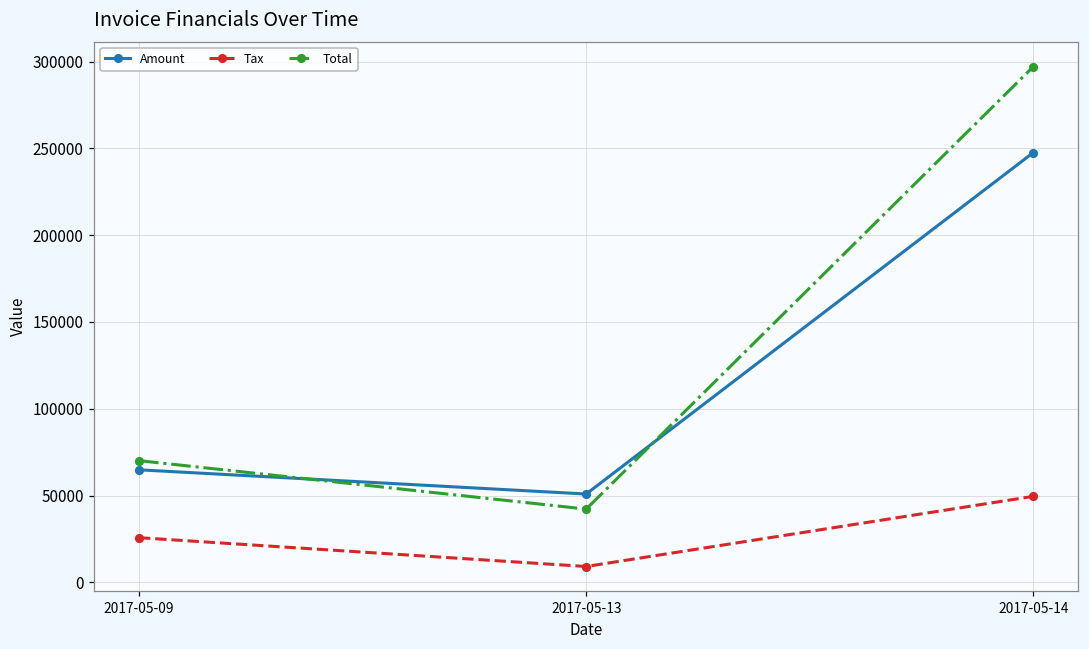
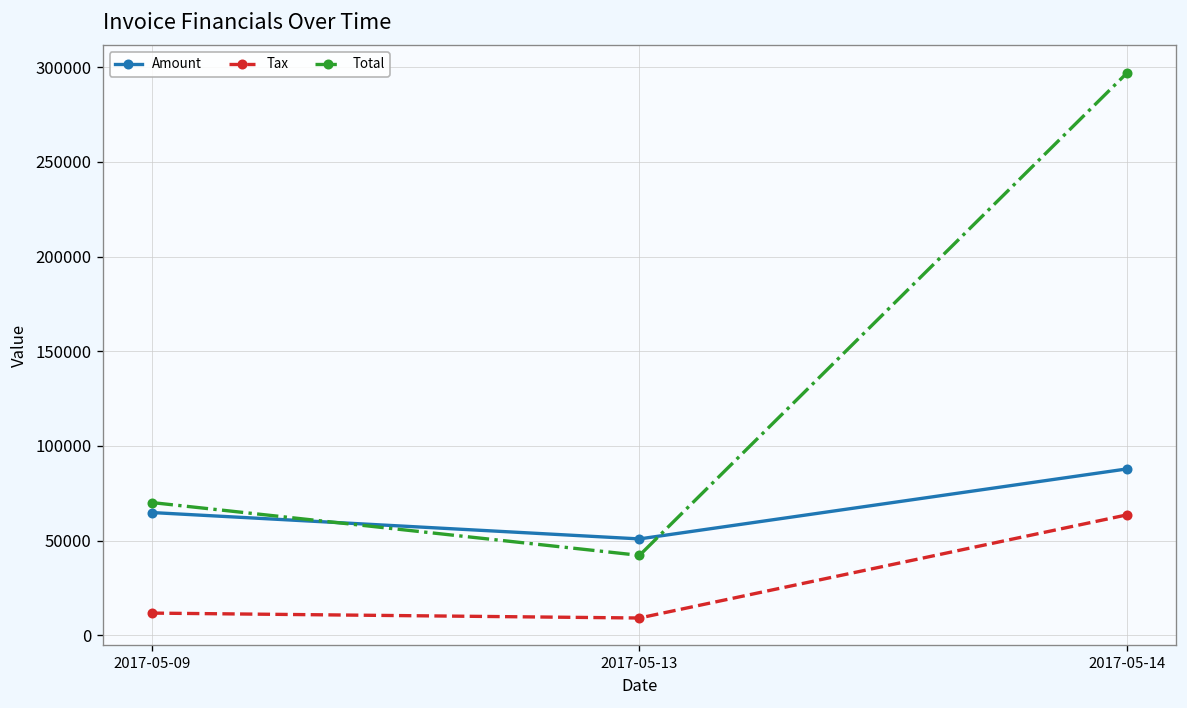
  {
    "Amount": {
      "2017-05-09": 65000,
      "2017-05-13": 51000,
-     "2017-05-14": 248000
+     "2017-05-14": 88000
    },
    "Tax": {
-     "2017-05-09": 26000,
+     "2017-05-09": 12000,
      "2017-05-13": 9000,
-     "2017-05-14": 50000
+     "2017-05-14": 64000
    },
    "Total": {
      "2017-05-09": 70000,
      "2017-05-13": 42000,
      "2017-05-14": 297000
    }
  }
